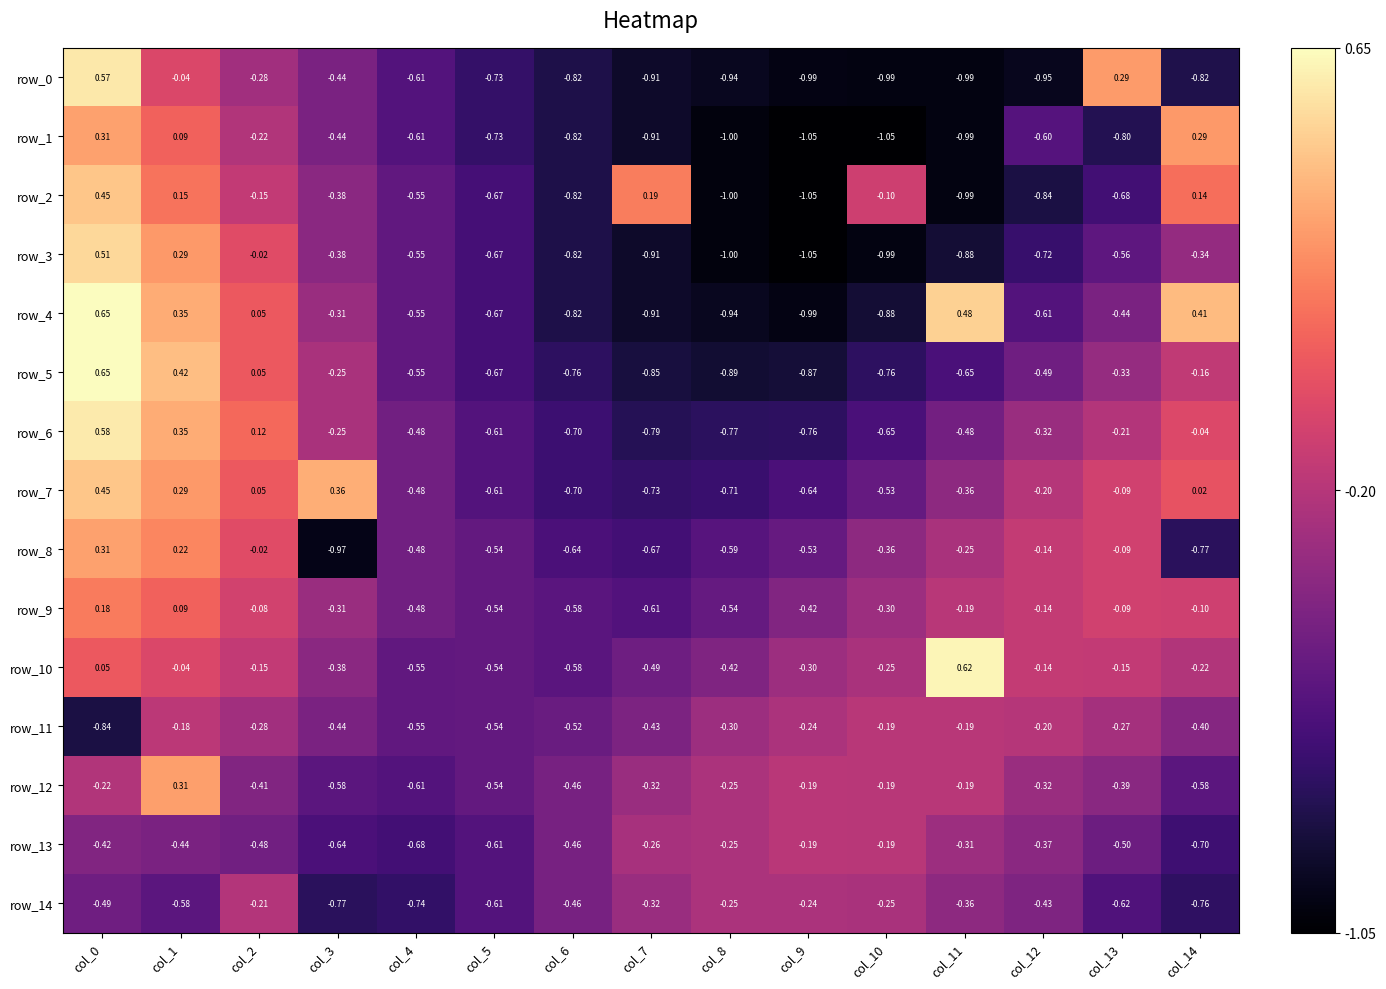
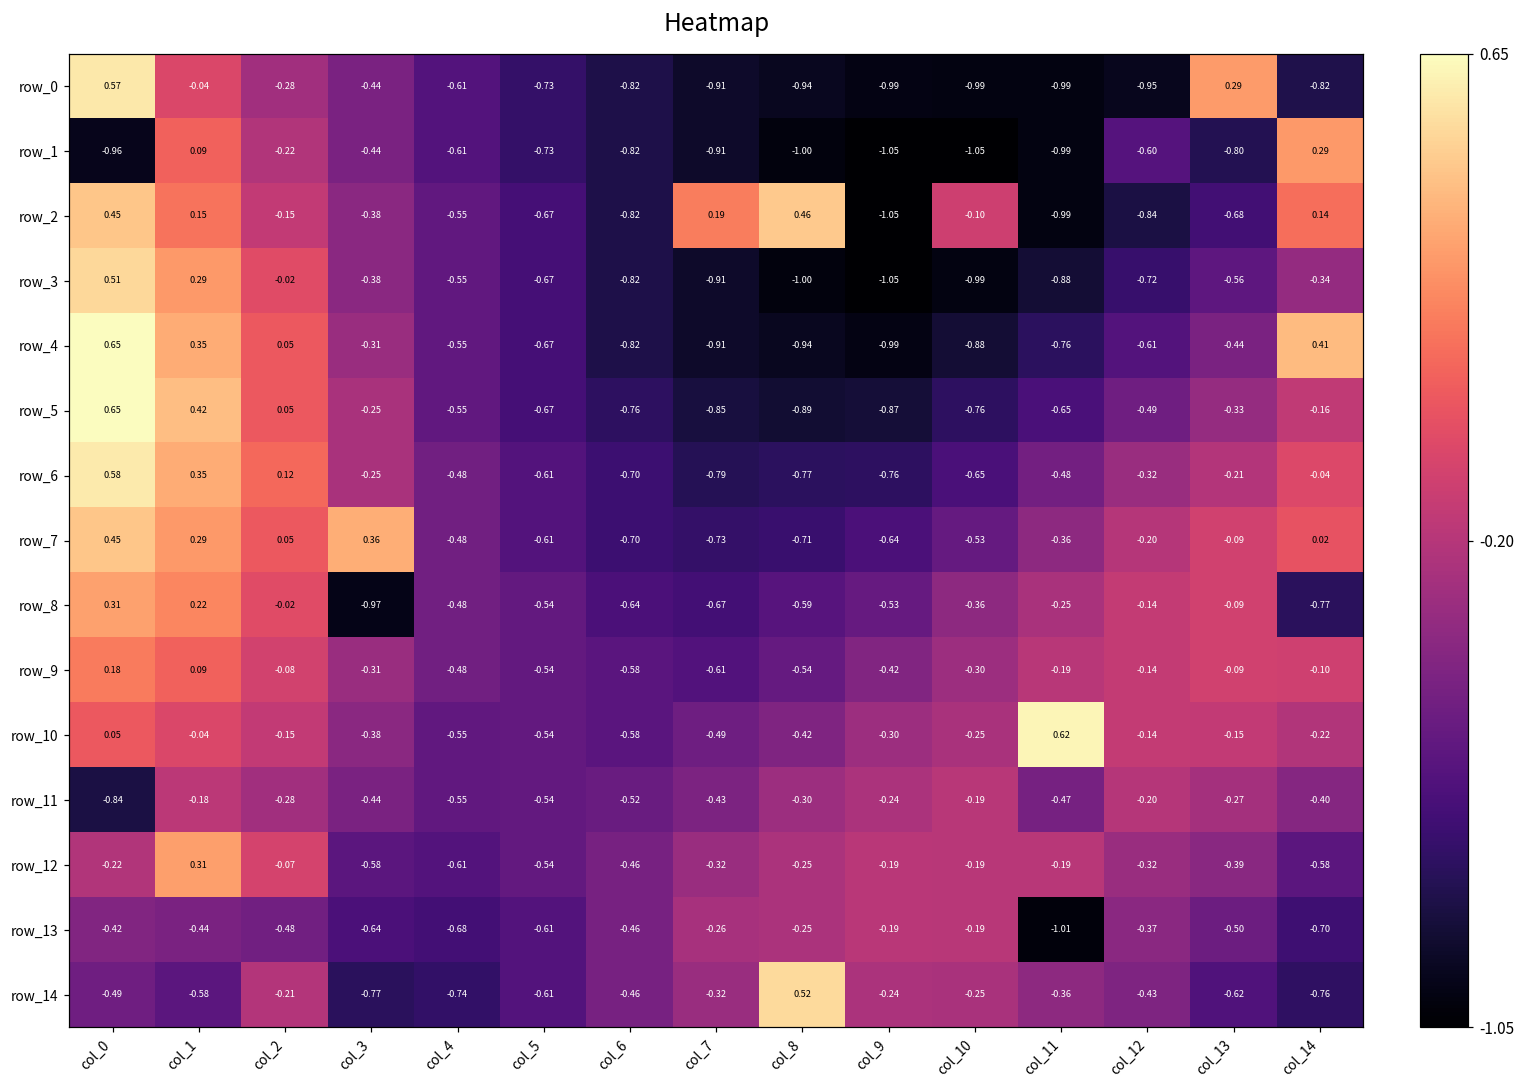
  {
    "row_1": {
-     "col_0": 0.31,
+     "col_0": -0.96,
      "col_1": 0.09,
      "col_2": -0.22,
      "col_3": -0.44,
      "col_4": -0.61,
      "col_5": -0.73,
      "col_6": -0.82,
      "col_7": -0.91,
      "col_8": -1.00,
      "col_9": -1.05,
      "col_10": -1.05,
      "col_11": -0.99,
      "col_12": -0.60,
      "col_13": -0.80,
      "col_14": 0.29
    },
    "row_2": {
      "col_0": 0.45,
      "col_1": 0.15,
      "col_2": -0.15,
      "col_3": -0.38,
      "col_4": -0.55,
      "col_5": -0.67,
      "col_6": -0.82,
      "col_7": 0.19,
-     "col_8": -1.00,
+     "col_8": 0.46,
      "col_9": -1.05,
      "col_10": -0.10,
      "col_11": -0.99,
      "col_12": -0.84,
      "col_13": -0.68,
      "col_14": 0.14
    },
    "row_4": {
      "col_0": 0.65,
      "col_1": 0.35,
      "col_2": 0.05,
      "col_3": -0.31,
      "col_4": -0.55,
      "col_5": -0.67,
      "col_6": -0.82,
      "col_7": -0.91,
      "col_8": -0.94,
      "col_9": -0.99,
      "col_10": -0.88,
-     "col_11": 0.48,
+     "col_11": -0.76,
      "col_12": -0.61,
      "col_13": -0.44,
      "col_14": 0.41
    },
    "row_11": {
      "col_0": -0.84,
      "col_1": -0.18,
      "col_2": -0.28,
      "col_3": -0.44,
      "col_4": -0.55,
      "col_5": -0.54,
      "col_6": -0.52,
      "col_7": -0.43,
      "col_8": -0.30,
      "col_9": -0.24,
      "col_10": -0.19,
-     "col_11": -0.19,
+     "col_11": -0.47,
      "col_12": -0.20,
      "col_13": -0.27,
      "col_14": -0.40
    },
    "row_12": {
      "col_0": -0.22,
      "col_1": 0.31,
-     "col_2": -0.41,
+     "col_2": -0.07,
      "col_3": -0.58,
      "col_4": -0.61,
      "col_5": -0.54,
      "col_6": -0.46,
      "col_7": -0.32,
      "col_8": -0.25,
      "col_9": -0.19,
      "col_10": -0.19,
      "col_11": -0.19,
      "col_12": -0.32,
      "col_13": -0.39,
      "col_14": -0.58
    },
    "row_13": {
      "col_0": -0.42,
      "col_1": -0.44,
      "col_2": -0.48,
      "col_3": -0.64,
      "col_4": -0.68,
      "col_5": -0.61,
      "col_6": -0.46,
      "col_7": -0.26,
      "col_8": -0.25,
      "col_9": -0.19,
      "col_10": -0.19,
-     "col_11": -0.31,
+     "col_11": -1.01,
      "col_12": -0.37,
      "col_13": -0.50,
      "col_14": -0.70
    },
    "row_14": {
      "col_0": -0.49,
      "col_1": -0.58,
      "col_2": -0.21,
      "col_3": -0.77,
      "col_4": -0.74,
      "col_5": -0.61,
      "col_6": -0.46,
      "col_7": -0.32,
-     "col_8": -0.25,
+     "col_8": 0.52,
      "col_9": -0.24,
      "col_10": -0.25,
      "col_11": -0.36,
      "col_12": -0.43,
      "col_13": -0.62,
      "col_14": -0.76
    }
  }
